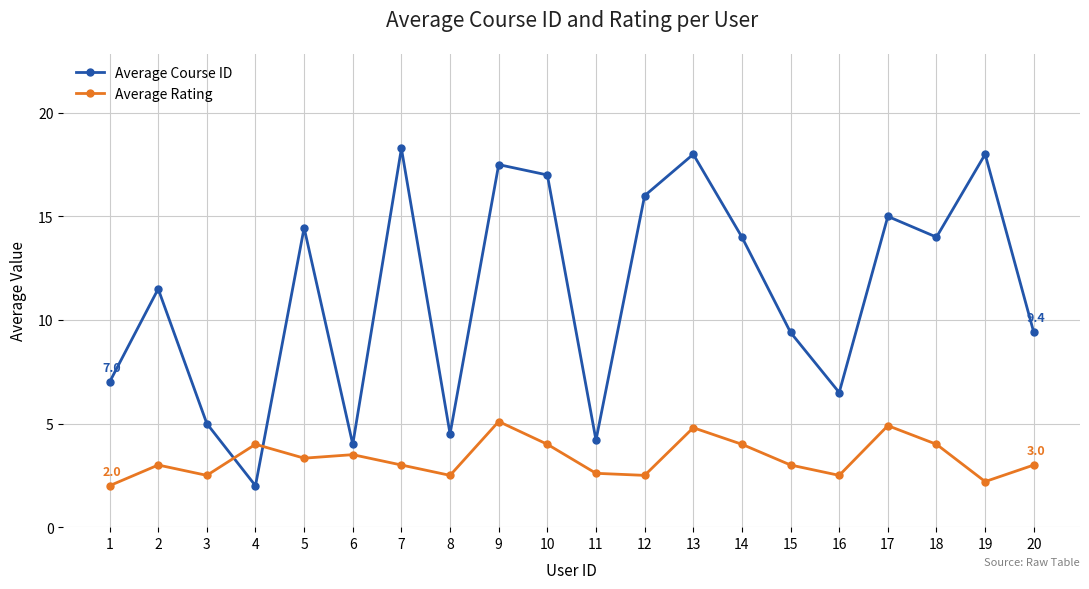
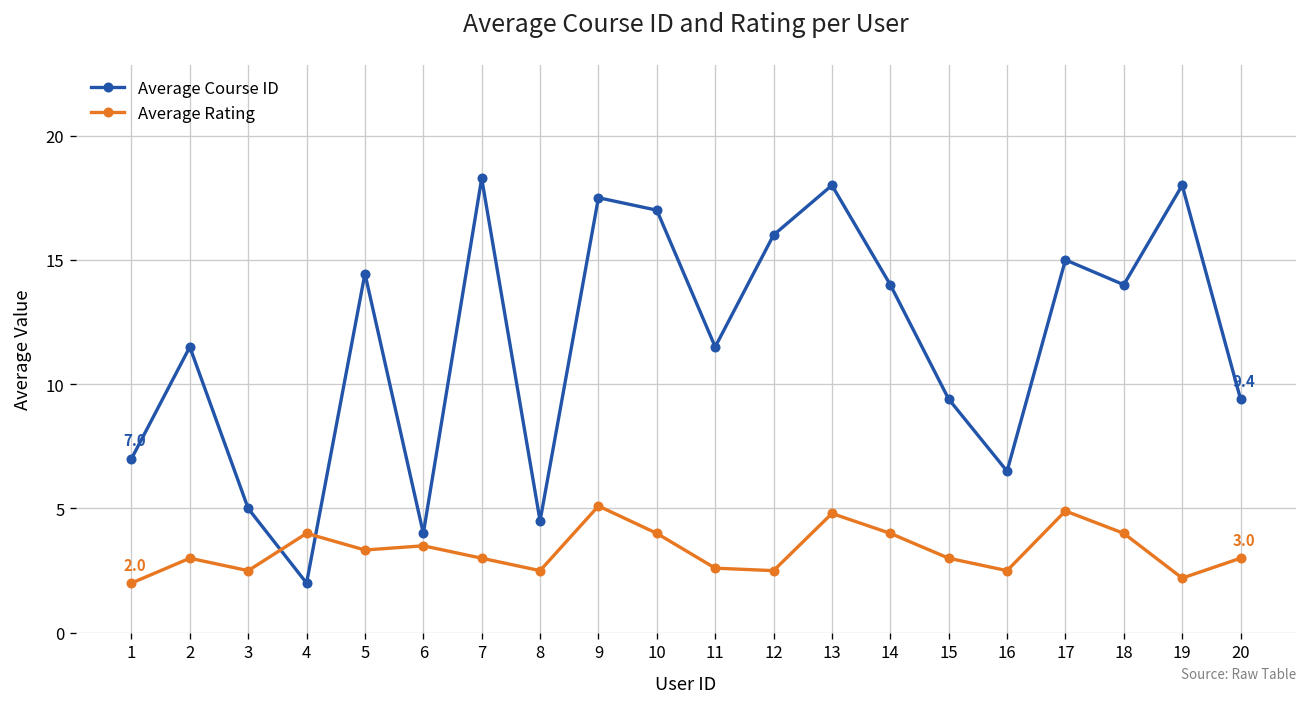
  {
    "Average Course ID": {
      "2": 11.5,
      "3": 5.0,
      "4": 2.0,
      "5": 14.5,
      "6": 4.0,
      "7": 18.3,
      "8": 4.5,
      "9": 17.5,
      "10": 17.0,
-     "11": 4.2,
+     "11": 11.5,
      "12": 16.0,
      "13": 18.0,
      "14": 14.0,
      "15": 9.4,
      "16": 6.5,
      "17": 15.0,
      "18": 14.0,
      "19": 18.0
    },
    "Average Rating": {
      "1": 2.0,
      "20": 3.0
    }
  }
